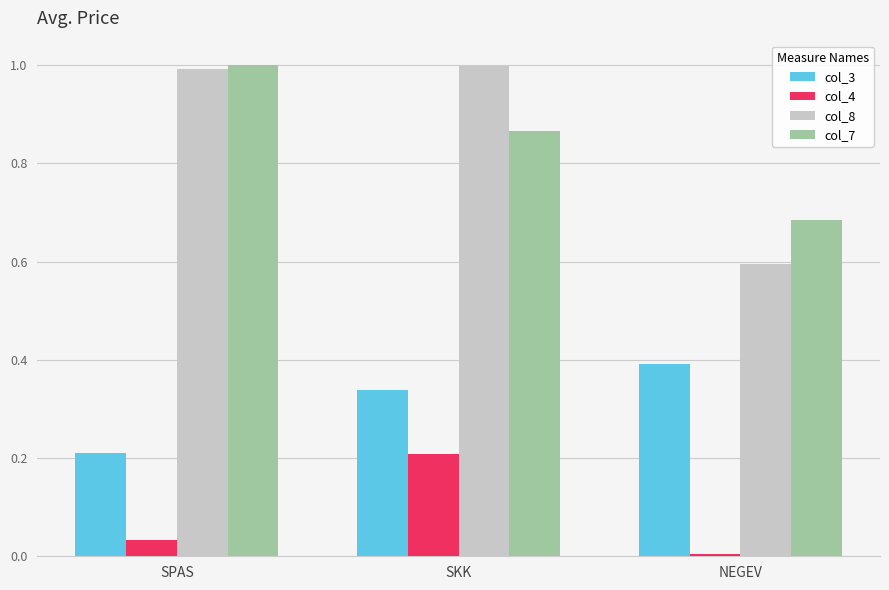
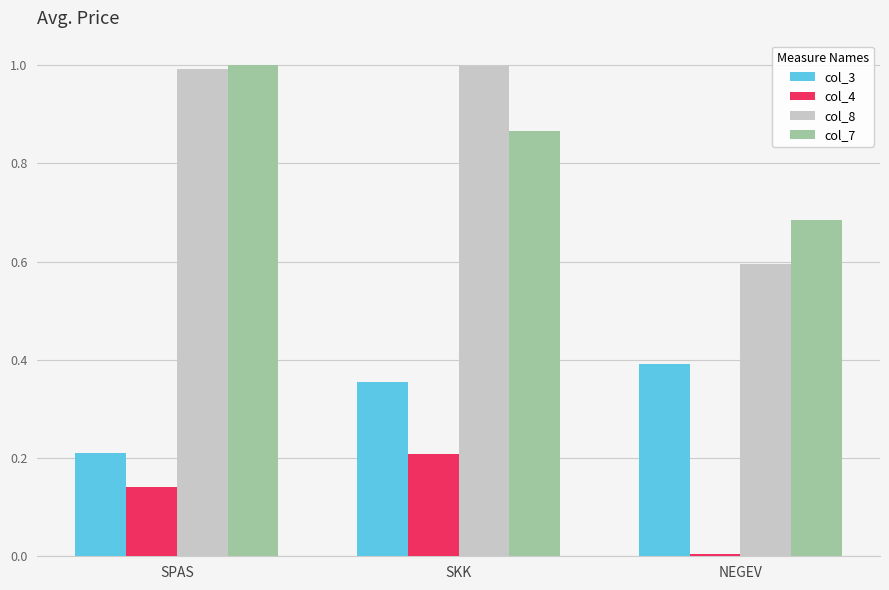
  {
    "col_3": {
      "SPAS": 0.21,
-     "SKK": 0.34,
+     "SKK": 0.36,
      "NEGEV": 0.39
    },
    "col_4": {
-     "SPAS": 0.03,
+     "SPAS": 0.14,
      "SKK": 0.21
    }
  }
